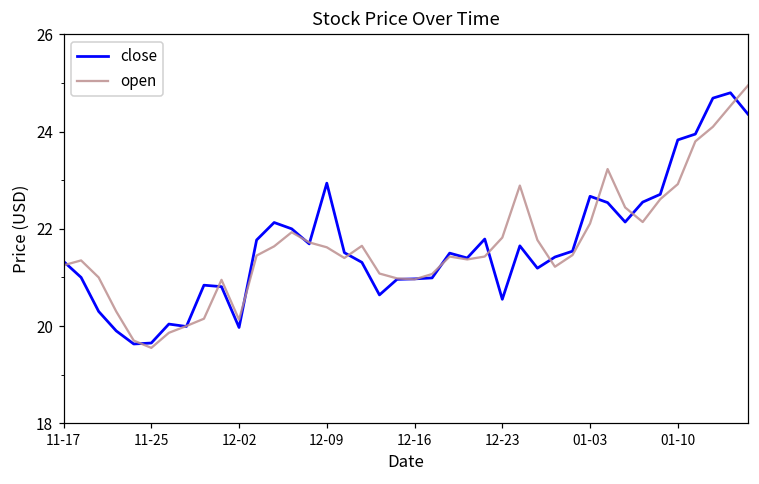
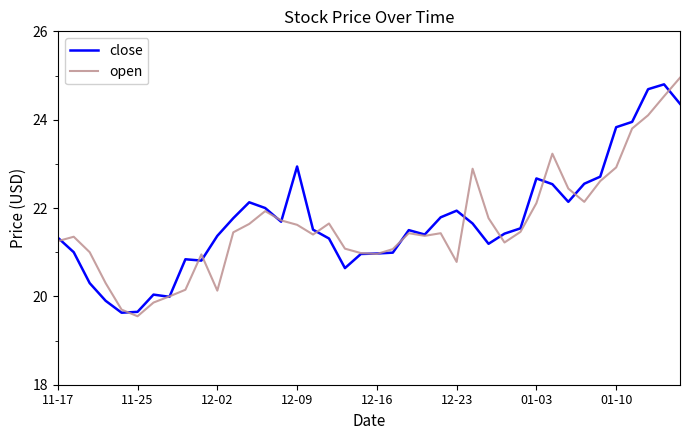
  {
    "close": {
      "11-17": 21.3,
      "11-25": 19.7,
-     "12-02": 20.0,
+     "12-02": 21.4,
      "12-09": 22.9,
-     "12-23": 20.6,
+     "12-23": 21.9,
      "01-03": 22.7,
      "01-10": 23.8
    },
    "open": {
      "11-17": 21.3,
      "11-25": 19.6,
      "12-02": 20.1,
      "12-09": 21.6,
-     "12-23": 21.8,
+     "12-23": 20.8,
      "01-03": 22.1,
      "01-10": 22.9
    }
  }
